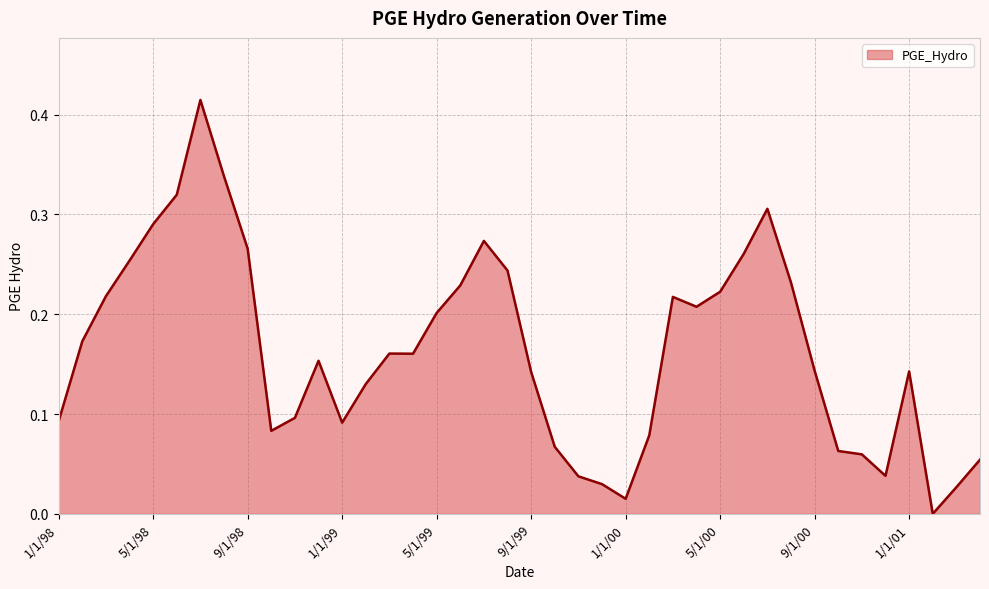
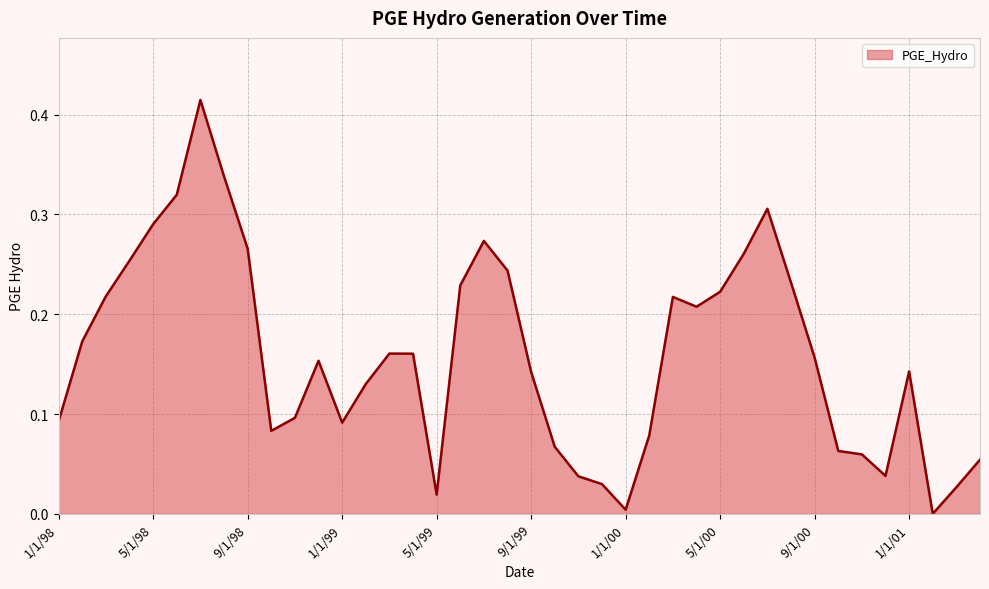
  {
    "1/1/98": 0.09,
    "5/1/98": 0.29,
    "9/1/98": 0.27,
    "1/1/99": 0.09,
-   "5/1/99": 0.20,
+   "5/1/99": 0.02,
    "9/1/99": 0.14,
-   "1/1/00": 0.02,
+   "1/1/00": 0.00,
    "5/1/00": 0.22,
-   "9/1/00": 0.14,
+   "9/1/00": 0.16,
    "1/1/01": 0.14
  }
